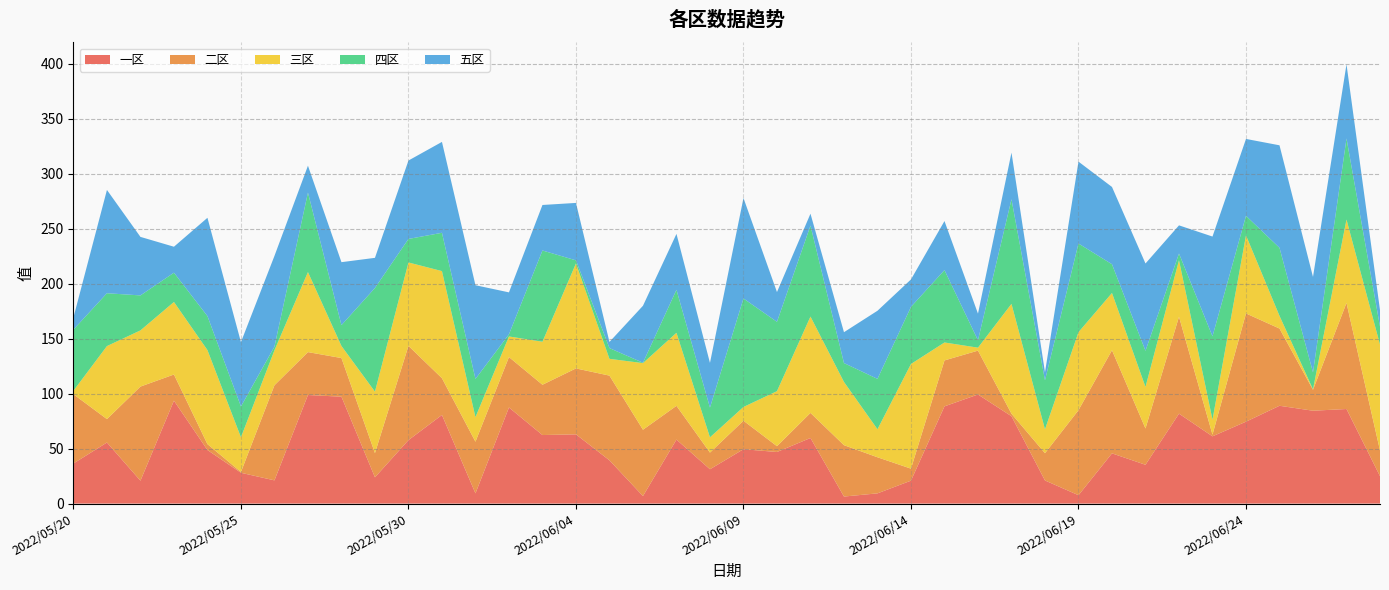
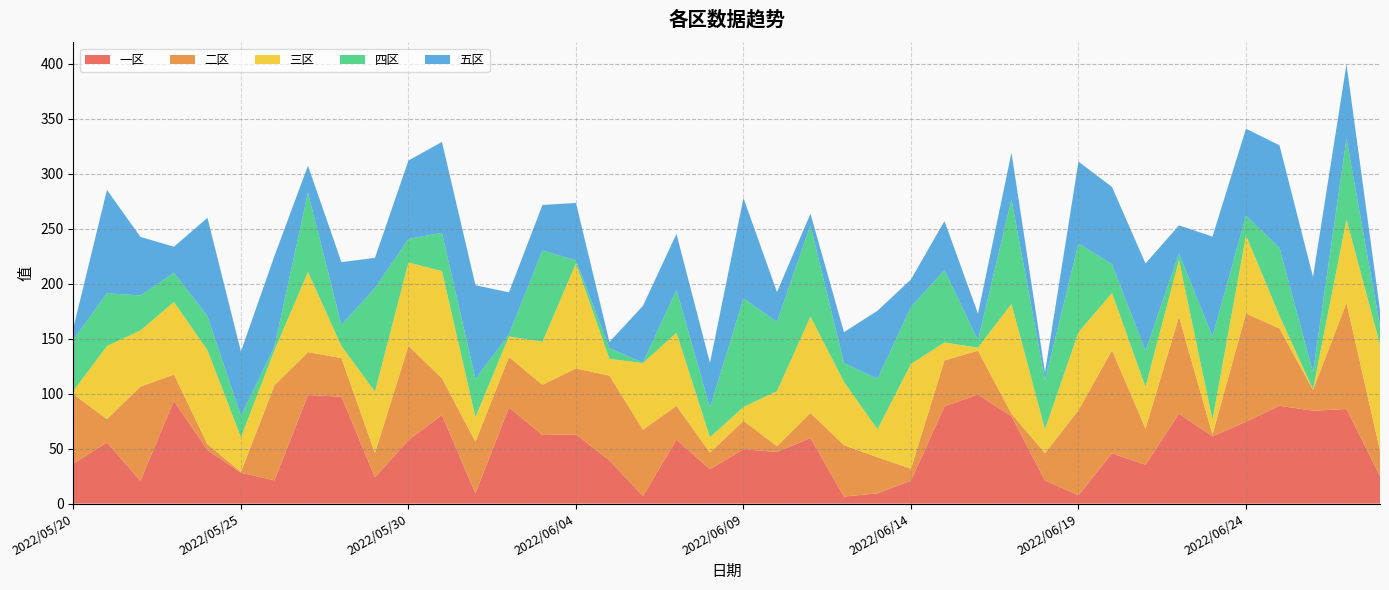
  {
    "三区": {
      "2022/05/20": 3,
      "2022/05/25": 32,
      "2022/05/30": 76,
      "2022/06/04": 95,
      "2022/06/09": 13,
      "2022/06/14": 95,
      "2022/06/19": 71,
      "2022/06/24": 71
    },
    "四区": {
-     "2022/05/20": 56,
-     "2022/05/25": 28,
+     "2022/05/20": 46,
+     "2022/05/25": 19,
      "2022/05/30": 21,
      "2022/06/04": 3,
      "2022/06/09": 99,
      "2022/06/14": 52,
      "2022/06/19": 81,
      "2022/06/24": 18
    },
    "五区": {
      "2022/05/20": 11,
      "2022/05/25": 59,
      "2022/05/30": 71,
      "2022/06/04": 52,
      "2022/06/09": 91,
      "2022/06/14": 25,
      "2022/06/19": 74,
-     "2022/06/24": 70
+     "2022/06/24": 79
    }
  }
